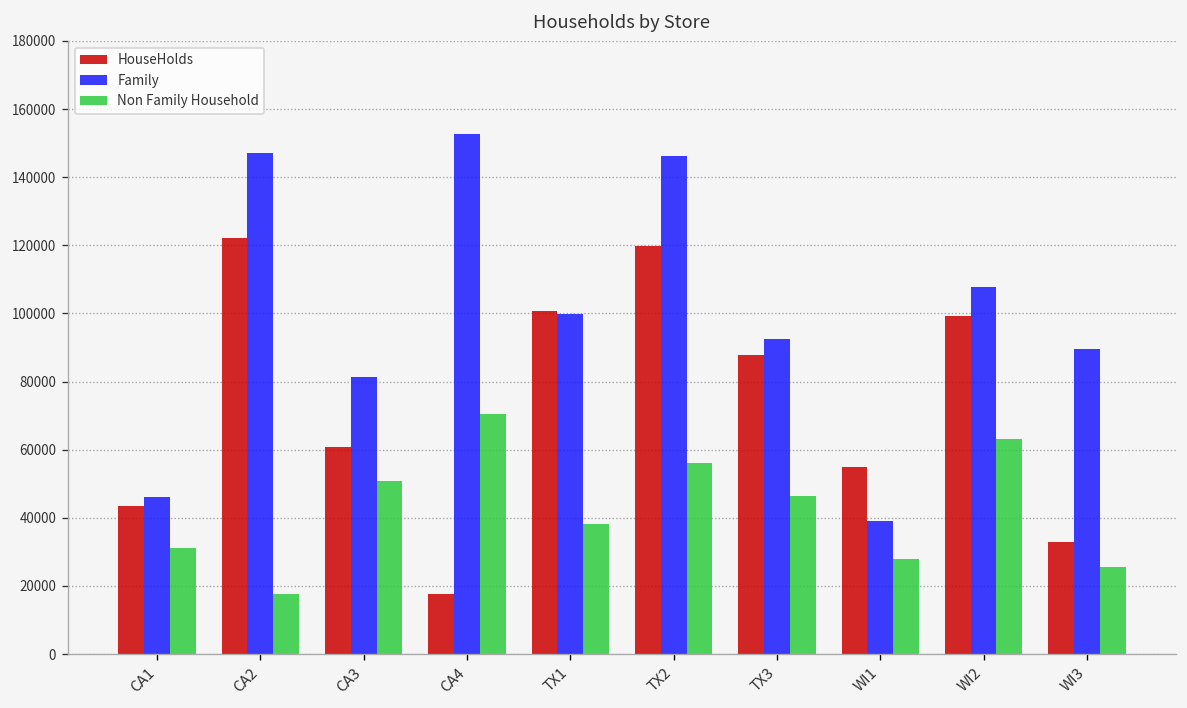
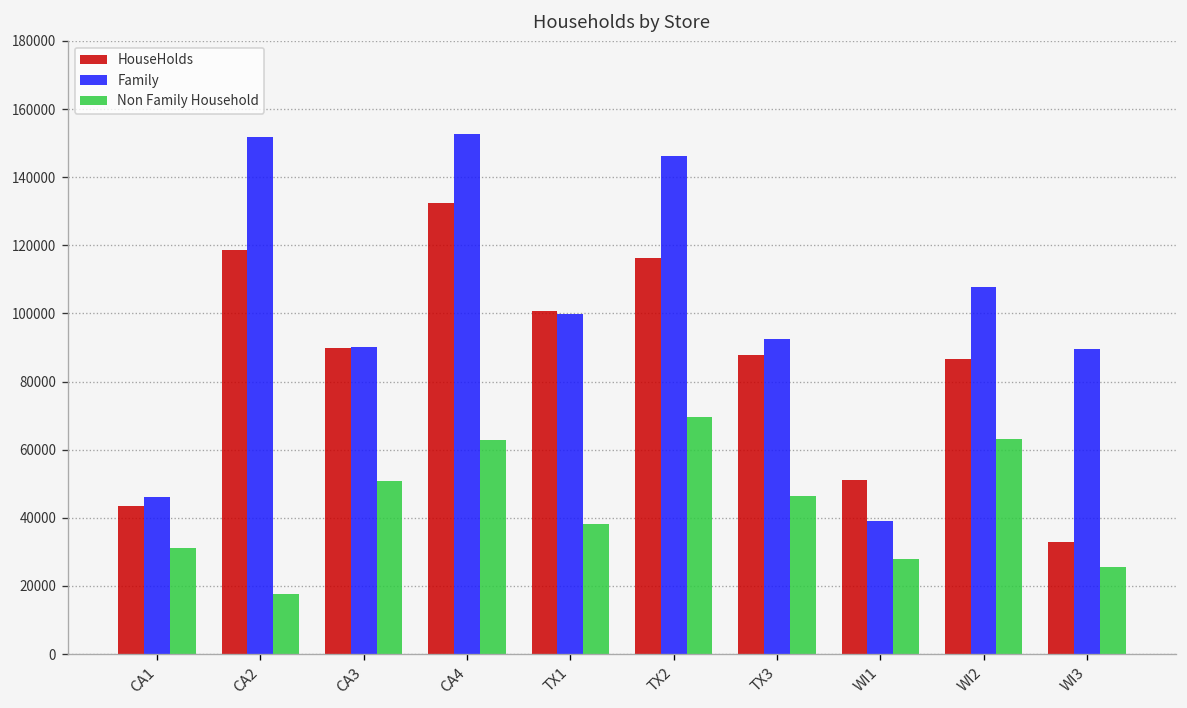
  {
    "HouseHolds": {
      "CA1": 43000,
-     "CA2": 122000,
-     "CA3": 61000,
-     "CA4": 18000,
+     "CA2": 119000,
+     "CA3": 90000,
+     "CA4": 133000,
      "TX1": 101000,
-     "TX2": 120000,
+     "TX2": 116000,
      "TX3": 88000,
-     "WI1": 55000,
-     "WI2": 99000,
+     "WI1": 51000,
+     "WI2": 87000,
      "WI3": 33000
    },
    "Family": {
      "CA1": 46000,
-     "CA2": 147000,
-     "CA3": 81000,
+     "CA2": 152000,
+     "CA3": 90000,
      "CA4": 153000,
      "TX1": 100000,
      "TX2": 146000,
      "TX3": 93000,
      "WI1": 39000,
      "WI2": 108000,
      "WI3": 90000
    },
    "Non Family Household": {
      "CA1": 31000,
      "CA2": 18000,
      "CA3": 51000,
-     "CA4": 70000,
+     "CA4": 63000,
      "TX1": 38000,
-     "TX2": 56000,
+     "TX2": 70000,
      "TX3": 46000,
      "WI1": 28000,
      "WI2": 63000,
      "WI3": 26000
    }
  }
